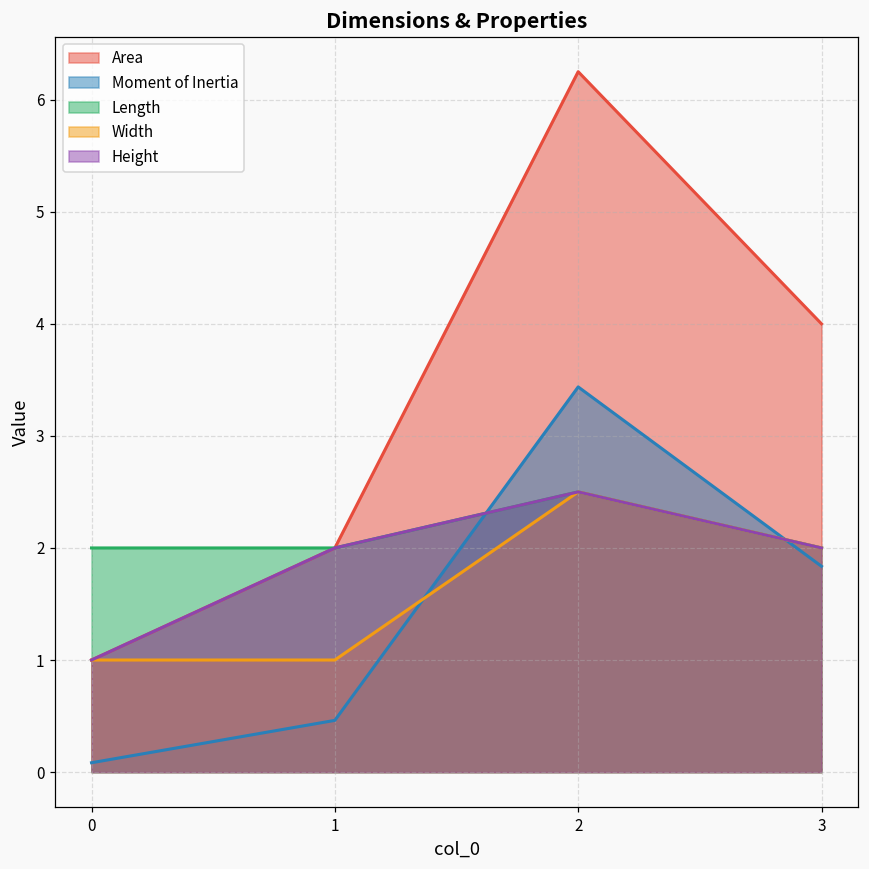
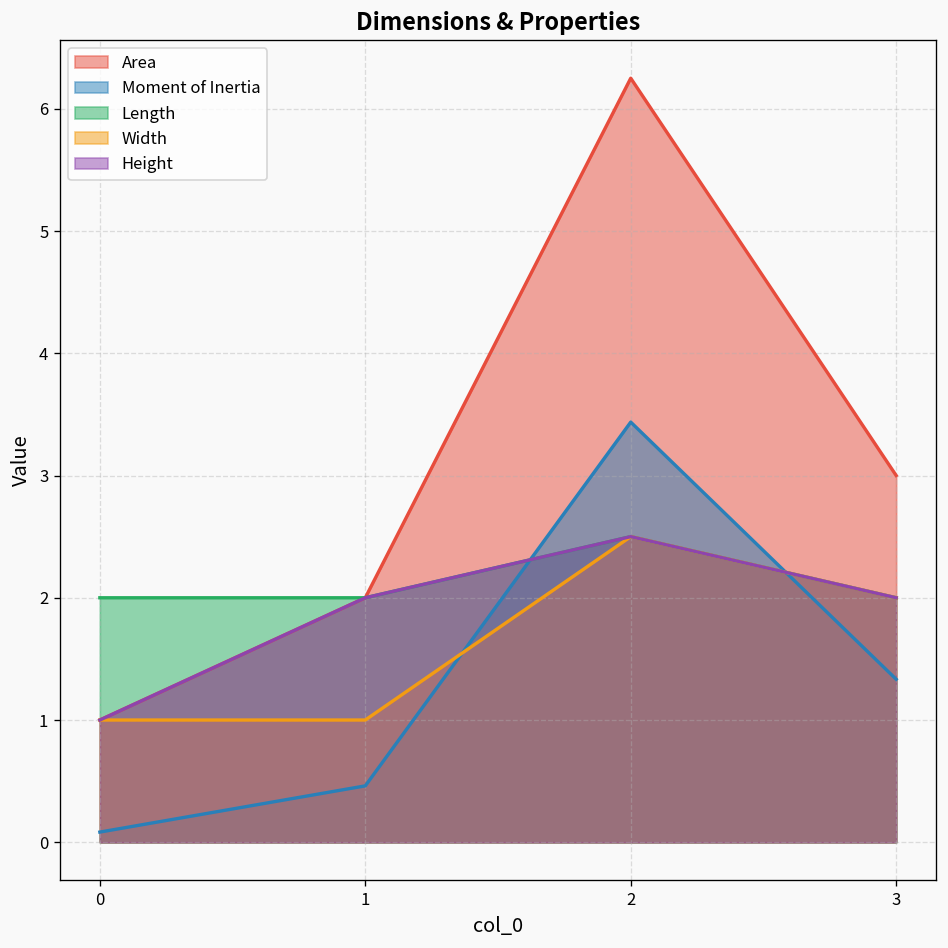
  {
    "Area": {
      "2": 6.25,
-     "3": 4
+     "3": 3
    },
    "Moment of Inertia": {
      "0": 0.08,
      "1": 0.46,
      "2": 3.44,
-     "3": 1.84
+     "3": 1.33
    },
    "Length": {
      "0": 2.00
    },
    "Width": {
      "1": 1.00
    }
  }
